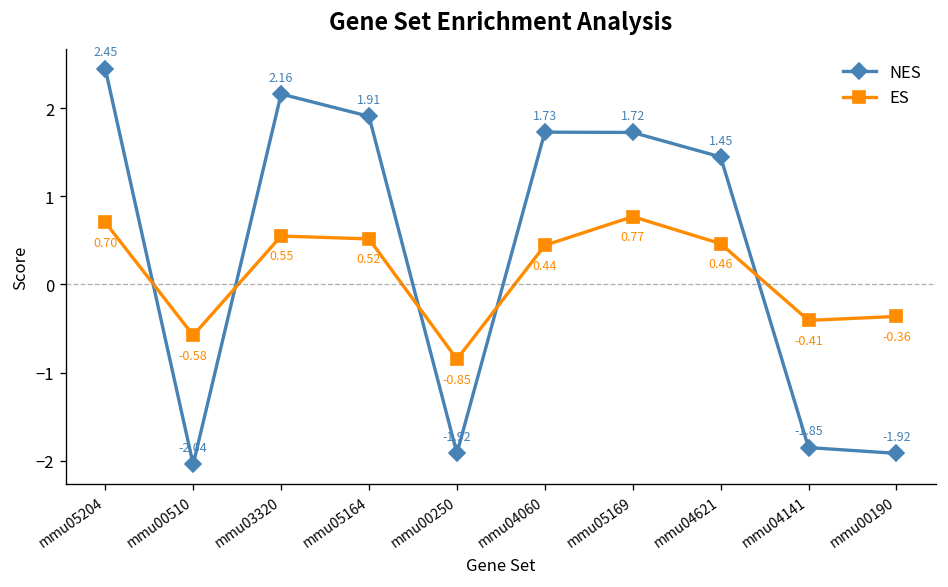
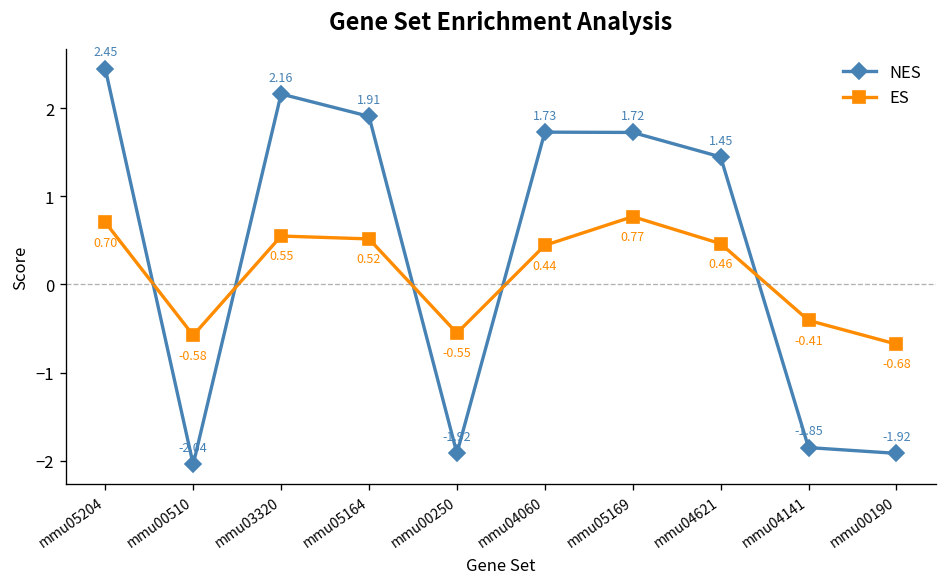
  {
    "NES": {
      "mmu05204": 2.45,
      "mmu00510": -2.04,
      "mmu03320": 2.16,
      "mmu05164": 1.91,
      "mmu00250": -1.92,
      "mmu04060": 1.73,
      "mmu05169": 1.72,
      "mmu04621": 1.45,
      "mmu04141": -1.85,
      "mmu00190": -1.92
    },
    "ES": {
      "mmu05204": 0.70,
      "mmu00510": -0.58,
      "mmu03320": 0.55,
      "mmu05164": 0.52,
-     "mmu00250": -0.85,
+     "mmu00250": -0.55,
      "mmu04060": 0.44,
      "mmu05169": 0.77,
      "mmu04621": 0.46,
      "mmu04141": -0.41,
-     "mmu00190": -0.36
+     "mmu00190": -0.68
    }
  }
